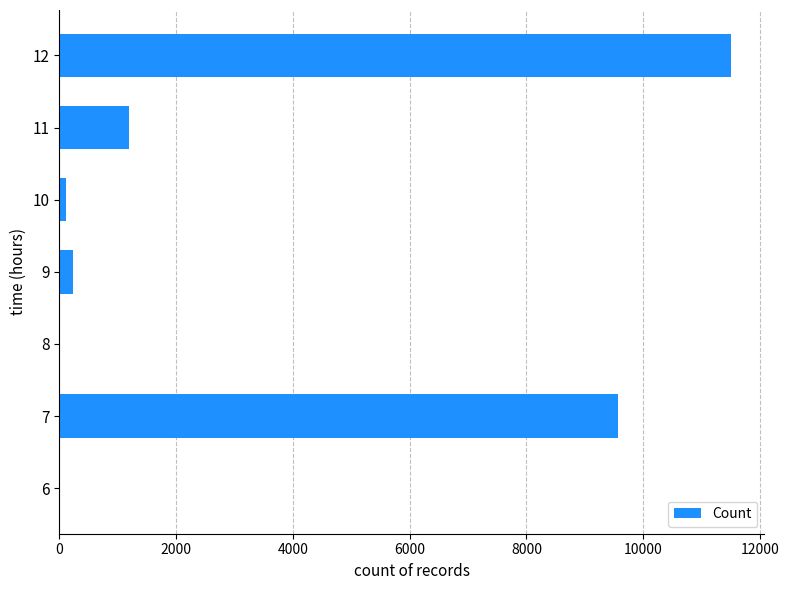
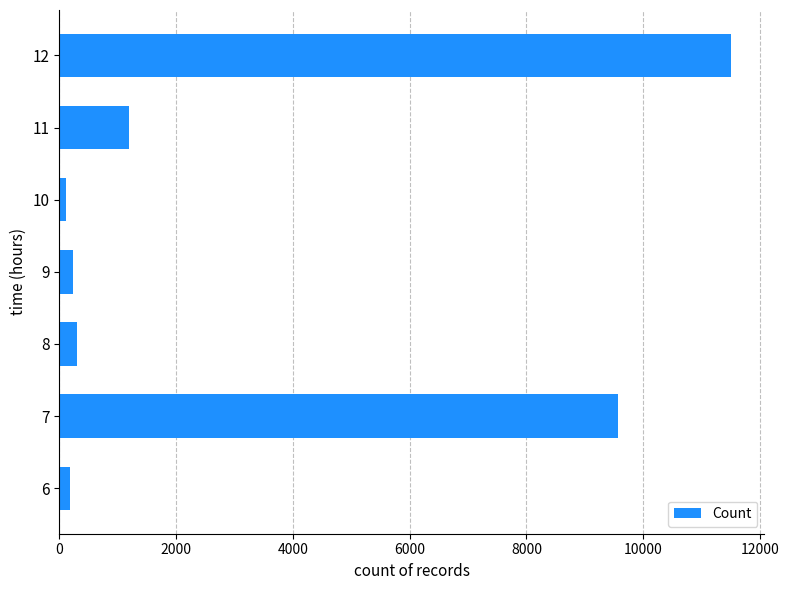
  {
    "12": 11500,
    "11": 1200,
    "10": 100,
    "9": 200,
-   "8": 0,
+   "8": 300,
    "7": 9600,
-   "6": 0
+   "6": 200
  }
